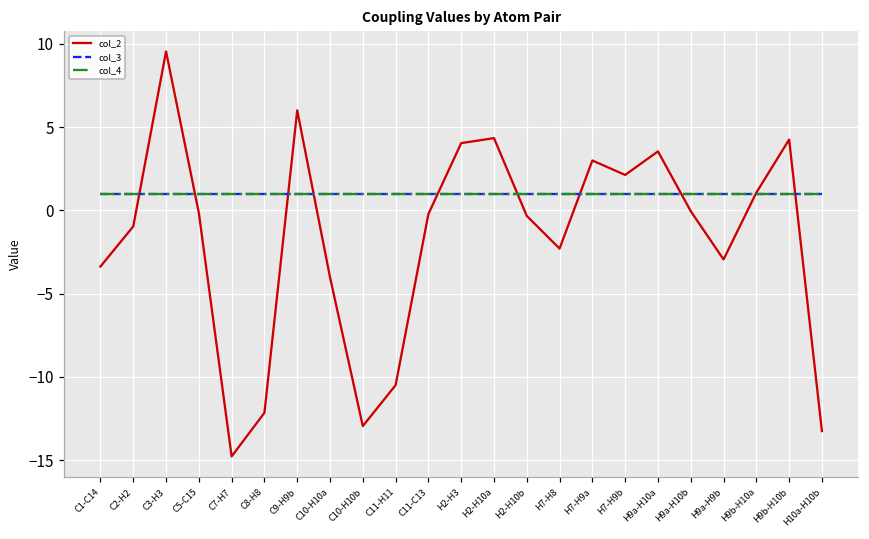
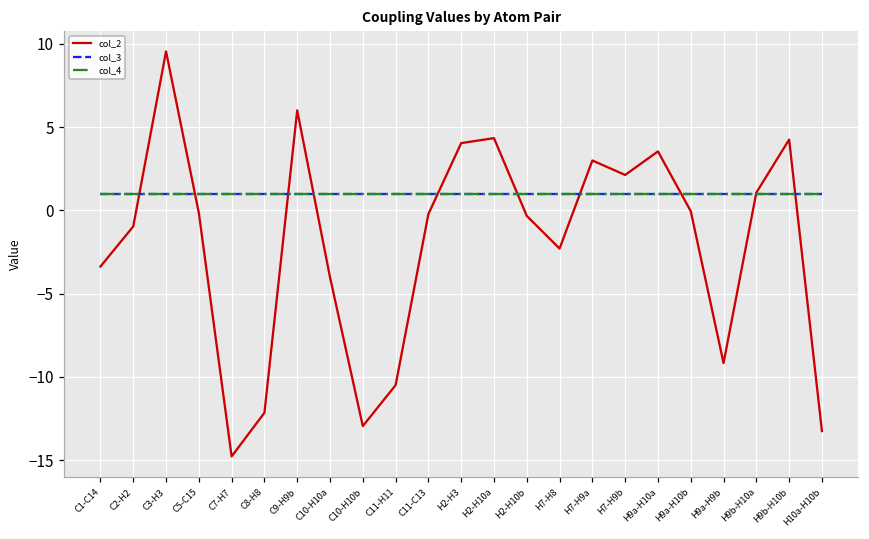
  {
    "col_2": {
      "C1-C14": -3.4,
      "C2-H2": -1.0,
      "C3-H3": 9.5,
      "C5-C15": -0.2,
      "C7-H7": -14.8,
      "C8-H8": -12.1,
      "C9-H9b": 6.0,
      "C10-H10a": -4.0,
      "C10-H10b": -12.9,
      "C11-H11": -10.5,
      "C11-C13": -0.2,
      "H2-H3": 4.0,
      "H2-H10a": 4.3,
      "H2-H10b": -0.3,
      "H7-H8": -2.3,
      "H7-H9a": 3.0,
      "H7-H9b": 2.1,
      "H9a-H10a": 3.5,
      "H9a-H10b": 0.0,
-     "H9a-H9b": -2.9,
+     "H9a-H9b": -9.2,
      "H9b-H10b": 4.2,
      "H10a-H10b": -13.2
    },
    "col_4": {
      "C1-C14": 1.0,
      "C2-H2": 1.0,
      "C3-H3": 1.0,
      "C5-C15": 1.0,
      "C7-H7": 1.0,
      "C8-H8": 1.0,
      "C9-H9b": 1.0,
      "C10-H10a": 1.0,
      "C10-H10b": 1.0,
      "C11-H11": 1.0,
      "C11-C13": 1.0,
      "H2-H3": 1.0,
      "H2-H10a": 1.0,
      "H2-H10b": 1.0,
      "H7-H8": 1.0,
      "H7-H9a": 1.0,
      "H7-H9b": 1.0,
      "H9a-H10a": 1.0,
      "H9a-H10b": 1.0,
      "H9a-H9b": 1.0,
      "H9b-H10b": 1.0,
      "H10a-H10b": 1.0
    }
  }
